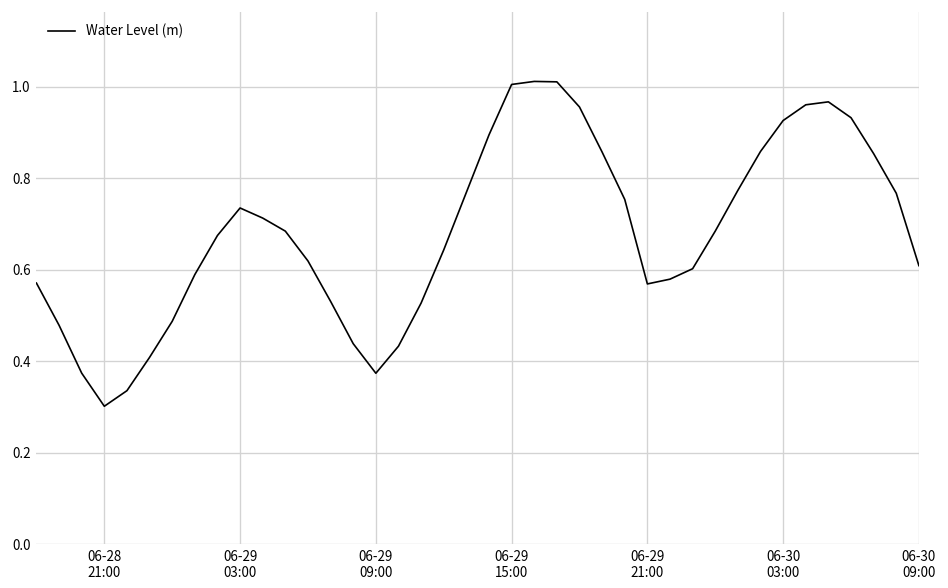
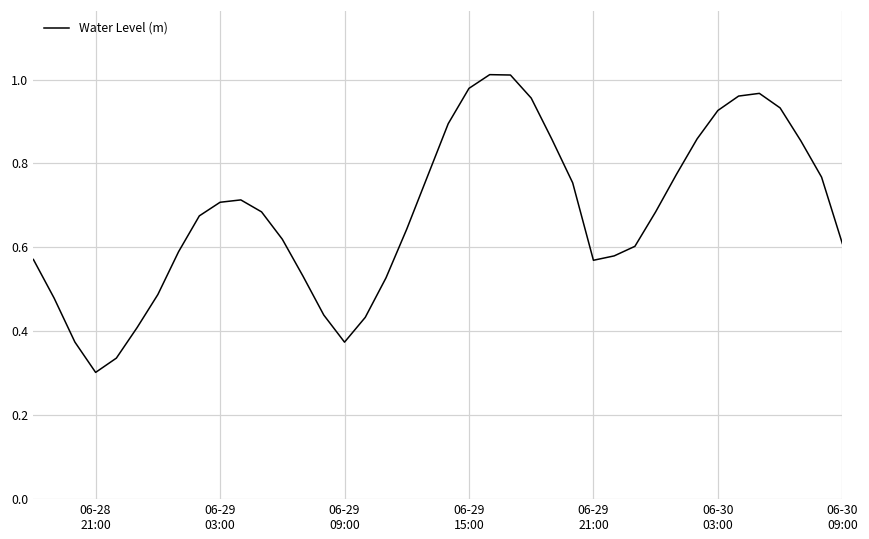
  {
    "06-28 21:00": 0.30,
-   "06-29 03:00": 0.74,
+   "06-29 03:00": 0.71,
    "06-29 09:00": 0.37,
-   "06-29 15:00": 1.01,
+   "06-29 15:00": 0.98,
    "06-29 21:00": 0.57,
    "06-30 03:00": 0.93,
    "06-30 09:00": 0.61
  }
